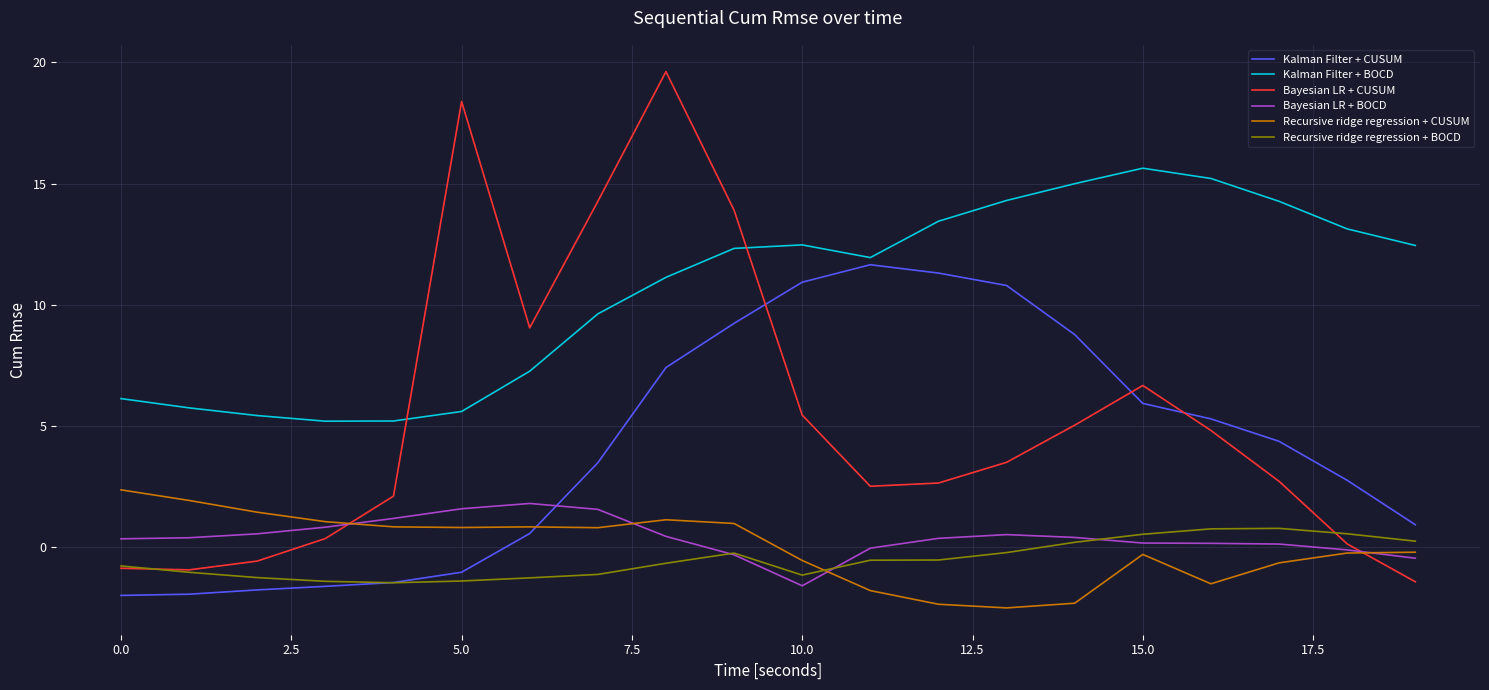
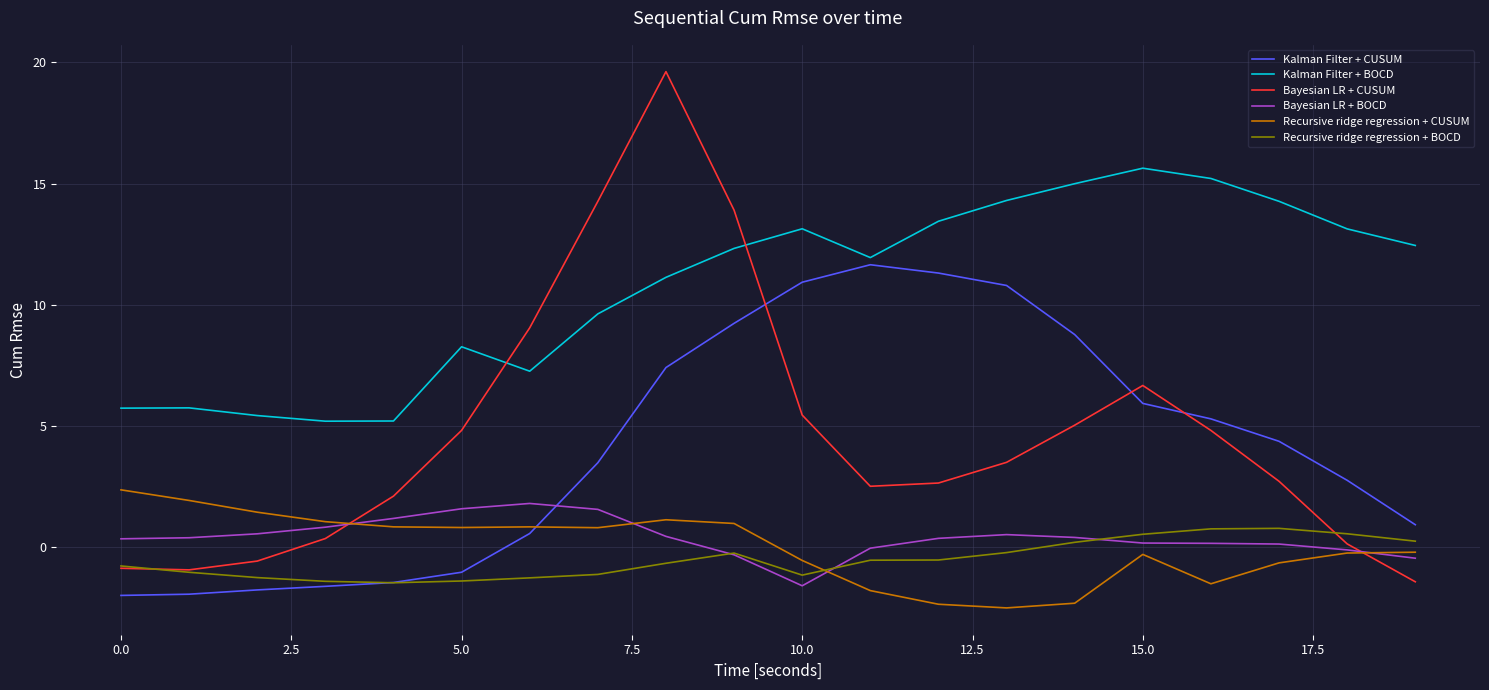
  {
    "Kalman Filter + CUSUM": {
      "0.0": -2.0,
      "5.0": -1.1,
      "10.0": 10.9,
      "15.0": 5.9
    },
    "Kalman Filter + BOCD": {
-     "0.0": 6.1,
-     "5.0": 5.6,
-     "10.0": 12.5,
+     "0.0": 5.7,
+     "5.0": 8.3,
+     "10.0": 13.1,
      "15.0": 15.6
    },
    "Bayesian LR + CUSUM": {
-     "5.0": 18.4,
+     "5.0": 4.8,
      "10.0": 5.4,
      "15.0": 6.7
    },
    "Bayesian LR + BOCD": {
      "0.0": 0.3,
      "5.0": 1.6,
      "10.0": -1.6,
      "15.0": 0.2
    },
    "Recursive ridge regression + CUSUM": {
      "0.0": 2.3,
      "5.0": 0.8,
      "10.0": -0.6,
      "15.0": -0.3
    },
    "Recursive ridge regression + BOCD": {
      "5.0": -1.4,
      "10.0": -1.2,
      "15.0": 0.5
    }
  }
